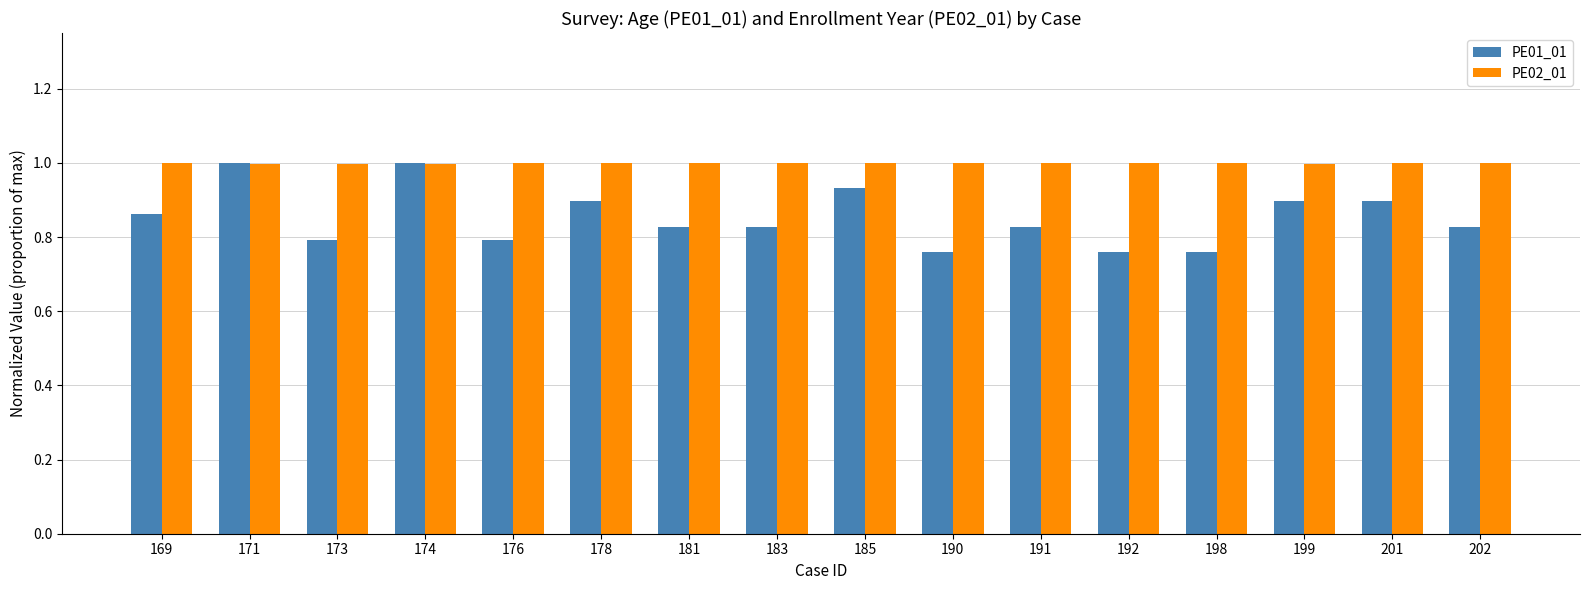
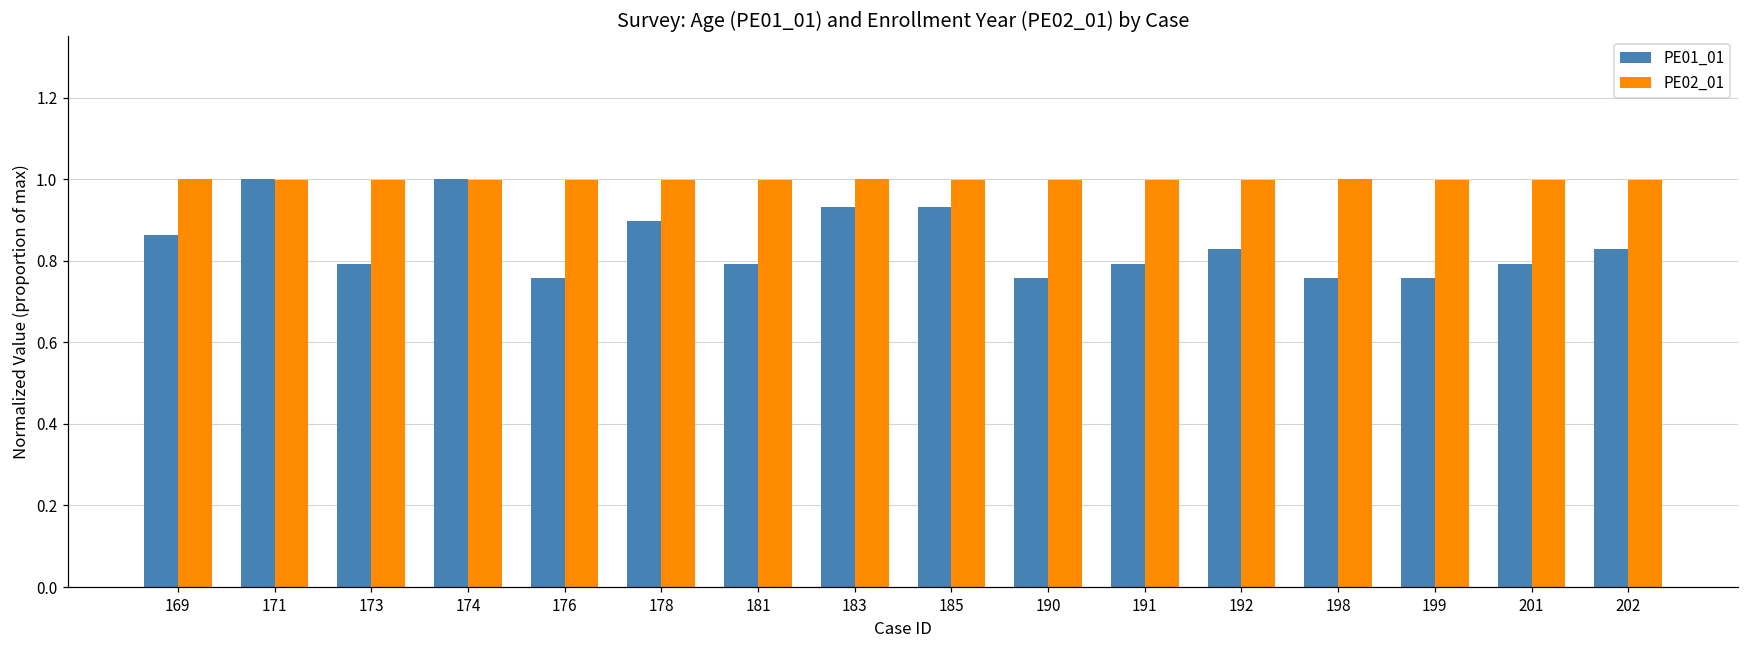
  {
    "PE01_01": {
      "169": 0.86,
      "171": 1.00,
      "173": 0.79,
      "174": 1.00,
-     "176": 0.79,
+     "176": 0.76,
      "178": 0.90,
-     "181": 0.83,
-     "183": 0.83,
+     "181": 0.79,
+     "183": 0.93,
      "185": 0.93,
      "190": 0.76,
-     "191": 0.83,
-     "192": 0.76,
+     "191": 0.79,
+     "192": 0.83,
      "198": 0.76,
-     "199": 0.90,
-     "201": 0.90,
+     "199": 0.76,
+     "201": 0.79,
      "202": 0.83
    },
    "PE02_01": {
      "169": 1.00,
      "171": 1.00,
      "173": 1.00,
      "174": 1.00,
      "176": 1.00,
      "178": 1.00,
      "181": 1.00,
      "183": 1.00,
      "185": 1.00,
      "190": 1.00,
      "191": 1.00,
      "192": 1.00,
      "198": 1.00,
      "199": 1.00,
      "201": 1.00,
      "202": 1.00
    }
  }
